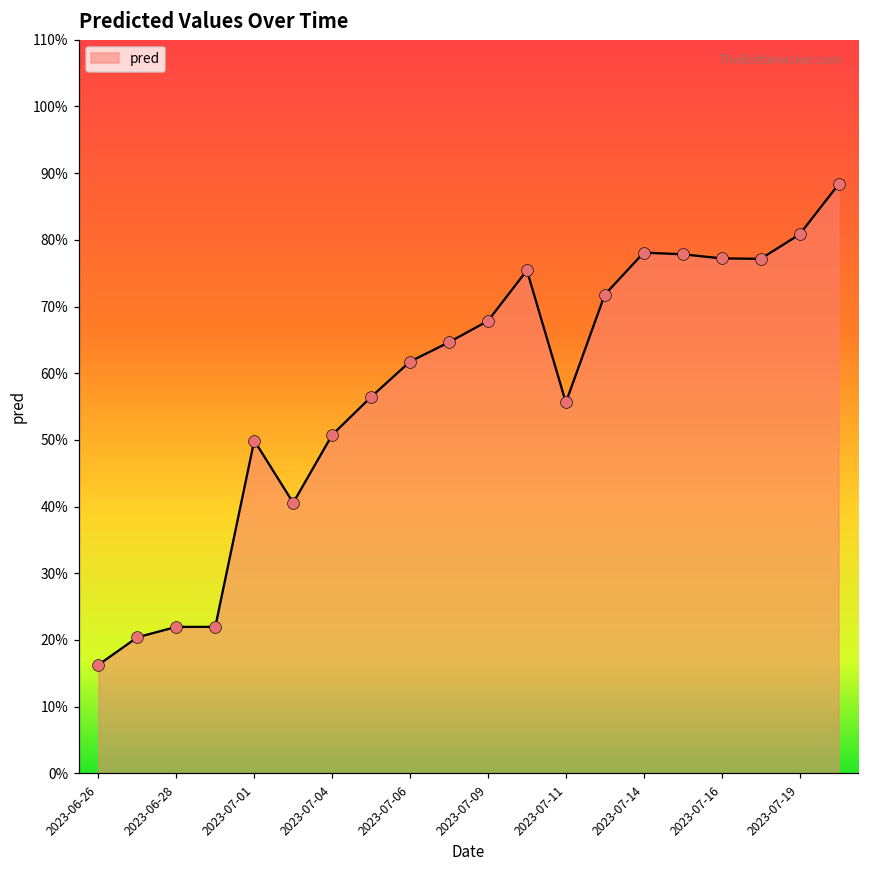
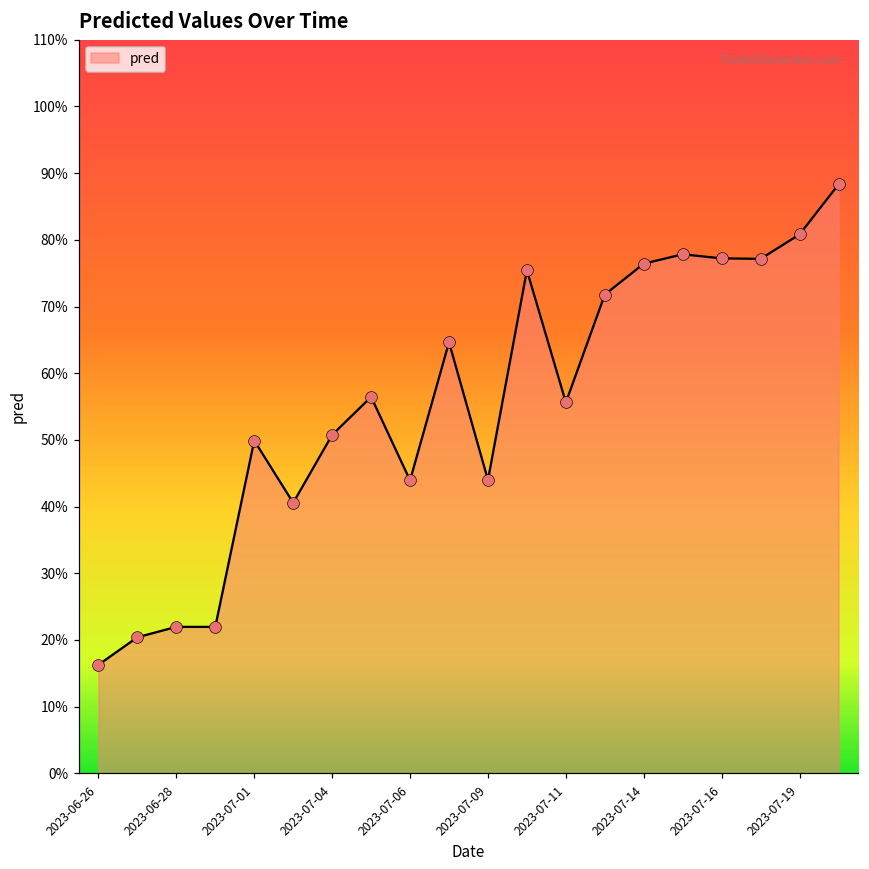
  {
    "2023-06-26": "16%",
    "2023-06-28": "22%",
    "2023-07-01": "50%",
    "2023-07-04": "51%",
-   "2023-07-06": "62%",
-   "2023-07-09": "68%",
+   "2023-07-06": "44%",
+   "2023-07-09": "44%",
    "2023-07-11": "56%",
-   "2023-07-14": "78%",
+   "2023-07-14": "76%",
    "2023-07-16": "77%",
    "2023-07-19": "81%"
  }
